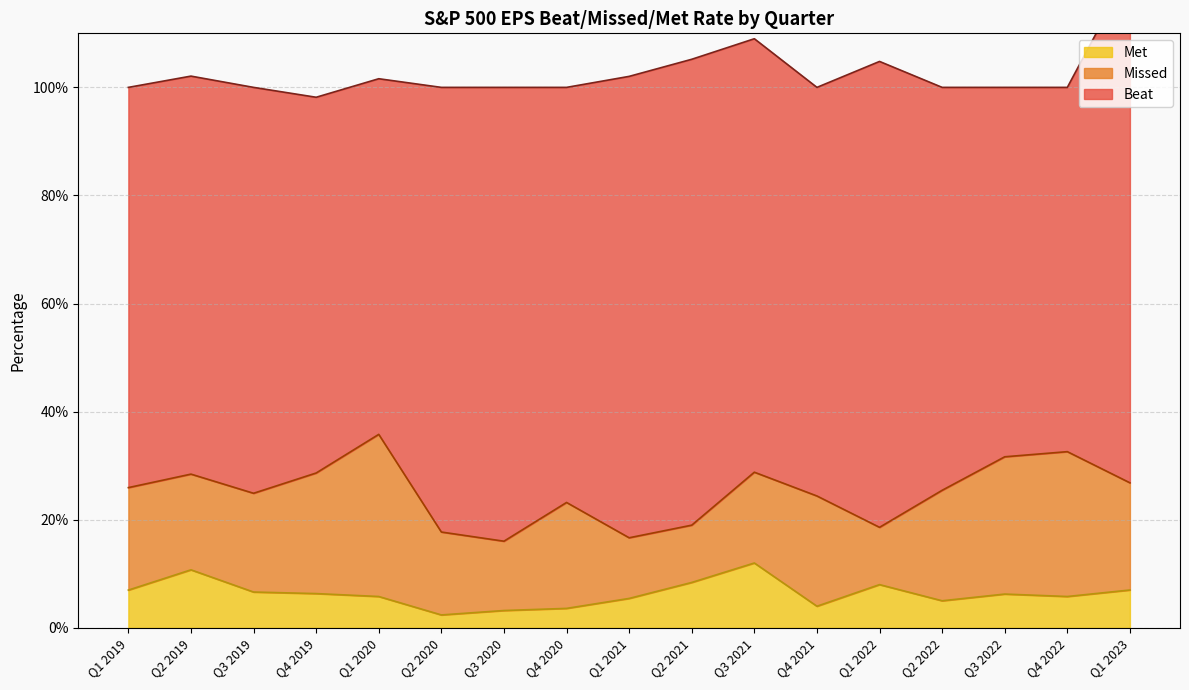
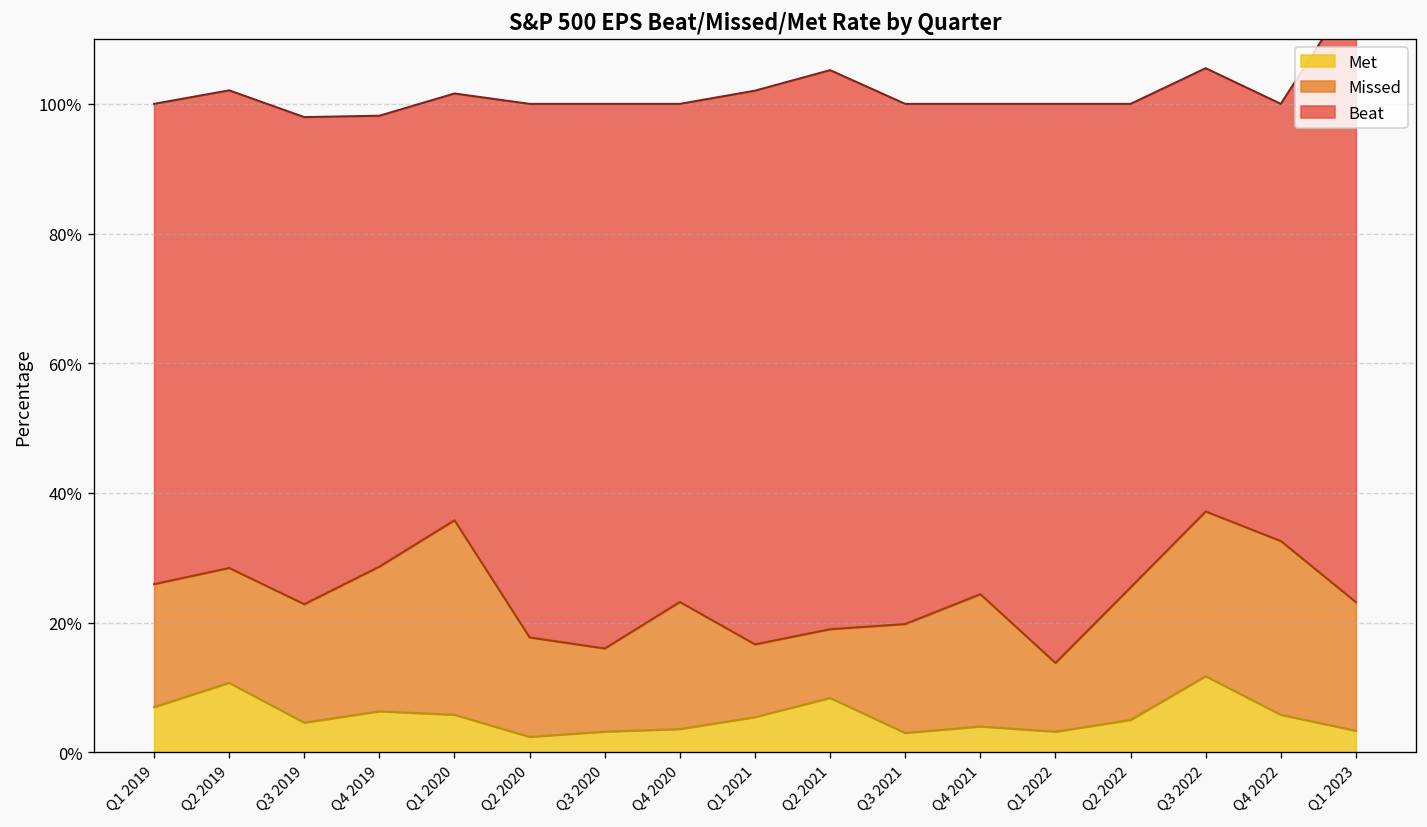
  {
    "Met": {
      "Q1 2019": "7%",
      "Q2 2019": "11%",
-     "Q3 2019": "7%",
+     "Q3 2019": "5%",
      "Q4 2019": "6%",
      "Q1 2020": "6%",
      "Q2 2020": "2%",
      "Q3 2020": "3%",
      "Q4 2020": "4%",
      "Q1 2021": "5%",
      "Q2 2021": "8%",
-     "Q3 2021": "12%",
+     "Q3 2021": "3%",
      "Q4 2021": "4%",
-     "Q1 2022": "8%",
+     "Q1 2022": "3%",
      "Q2 2022": "5%",
-     "Q3 2022": "6%",
+     "Q3 2022": "12%",
      "Q4 2022": "6%",
-     "Q1 2023": "7%"
+     "Q1 2023": "3%"
    }
  }
